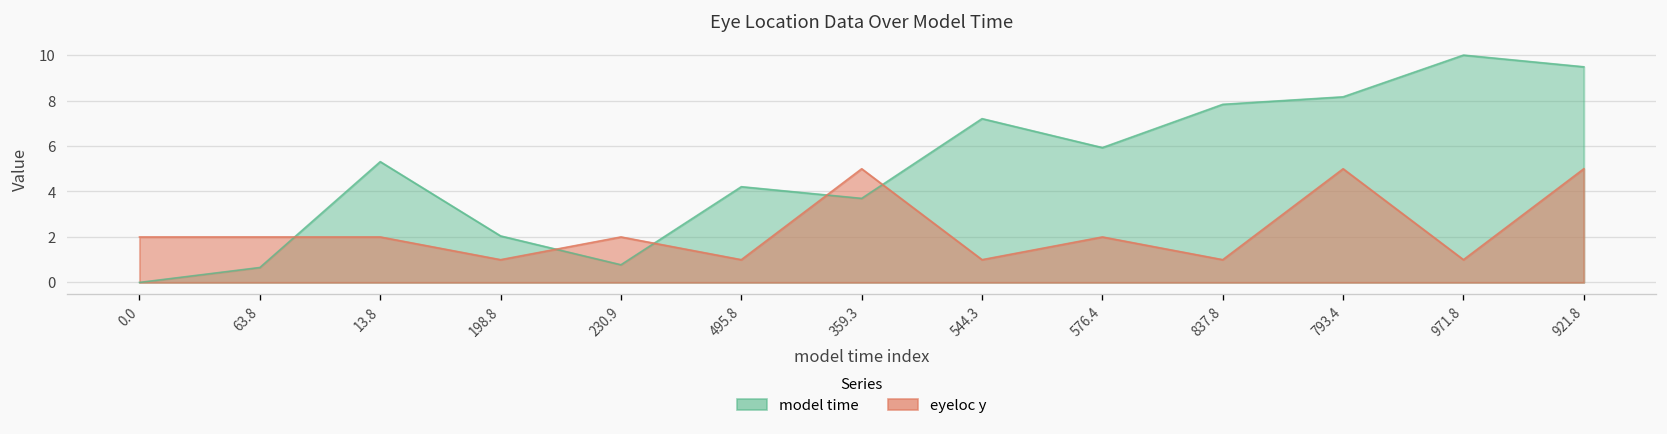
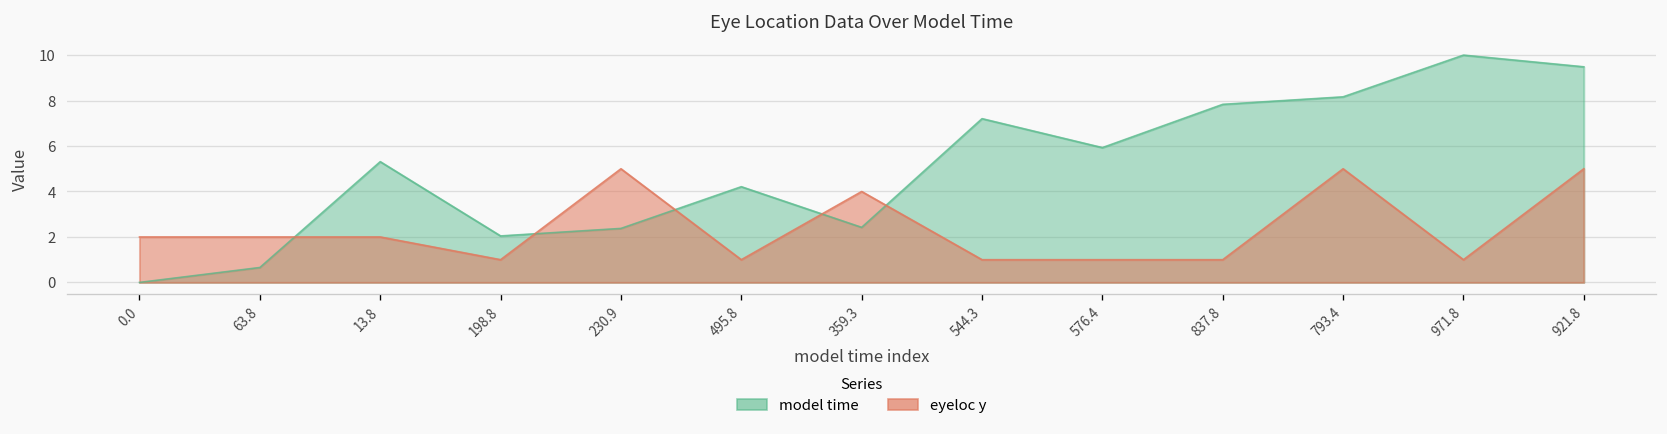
  {
    "model time": {
      "0.0": 0.0,
      "63.8": 0.7,
      "13.8": 5.3,
      "198.8": 2.0,
-     "230.9": 0.8,
+     "230.9": 2.4,
      "495.8": 4.2,
-     "359.3": 3.7,
+     "359.3": 2.4,
      "544.3": 7.2,
      "576.4": 5.9,
      "837.8": 7.8,
      "793.4": 8.2,
      "971.8": 10.0,
      "921.8": 9.5
    },
    "eyeloc y": {
      "0.0": 2,
      "63.8": 2,
      "13.8": 2,
      "198.8": 1,
-     "230.9": 2,
+     "230.9": 5,
      "495.8": 1,
-     "359.3": 5,
+     "359.3": 4,
      "544.3": 1,
-     "576.4": 2,
+     "576.4": 1,
      "837.8": 1,
      "793.4": 5,
      "971.8": 1,
      "921.8": 5
    }
  }
